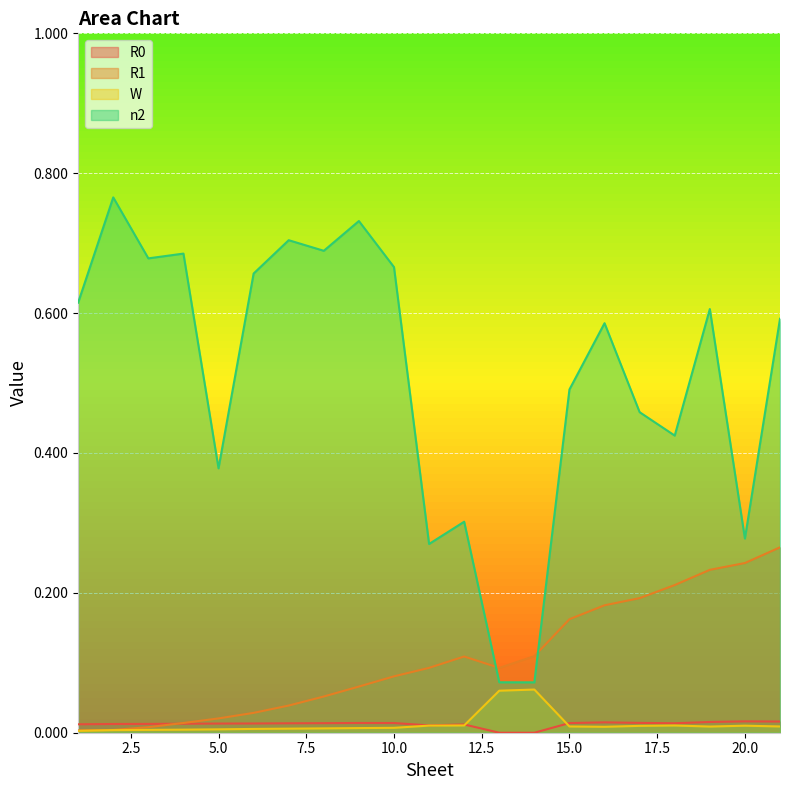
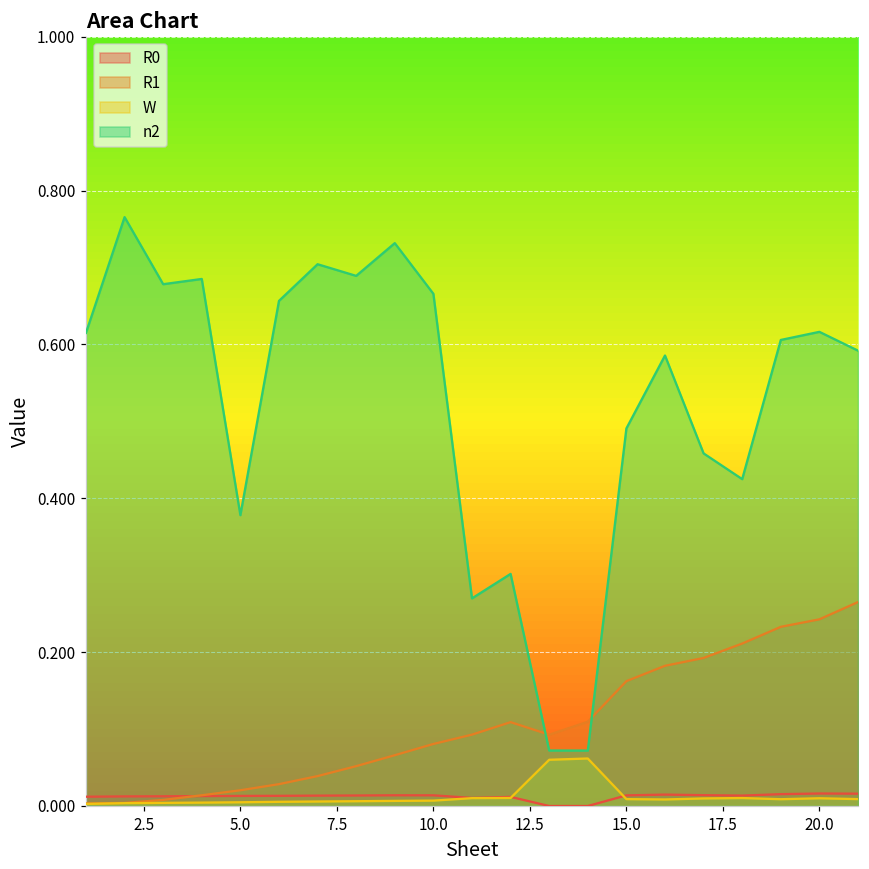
  {
    "n2": {
      "5.0": 0.38,
      "10.0": 0.67,
      "15.0": 0.49,
-     "20.0": 0.28
+     "20.0": 0.62
    }
  }
